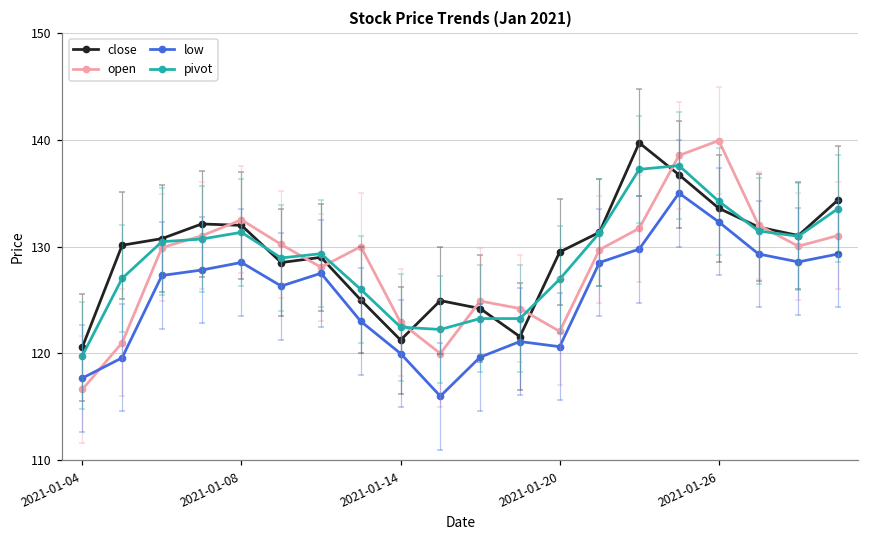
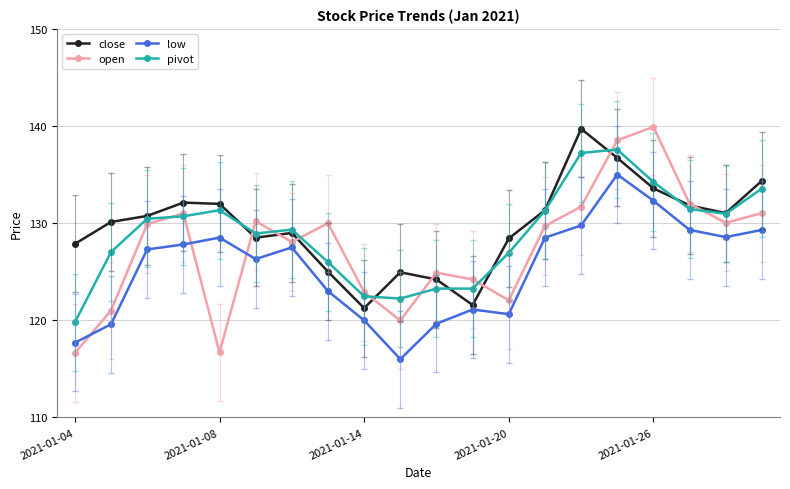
  {
    "close": {
-     "2021-01-04": 121,
+     "2021-01-04": 128,
      "2021-01-08": 132,
      "2021-01-14": 121,
-     "2021-01-20": 129,
+     "2021-01-20": 128,
      "2021-01-26": 134
    },
    "open": {
      "2021-01-04": 117,
-     "2021-01-08": 133,
+     "2021-01-08": 117,
      "2021-01-14": 123,
      "2021-01-26": 140
    }
  }
